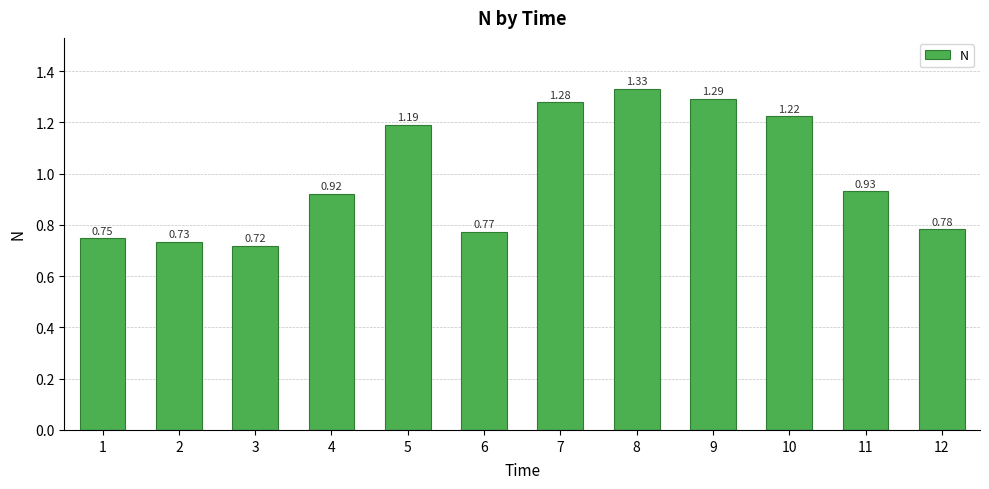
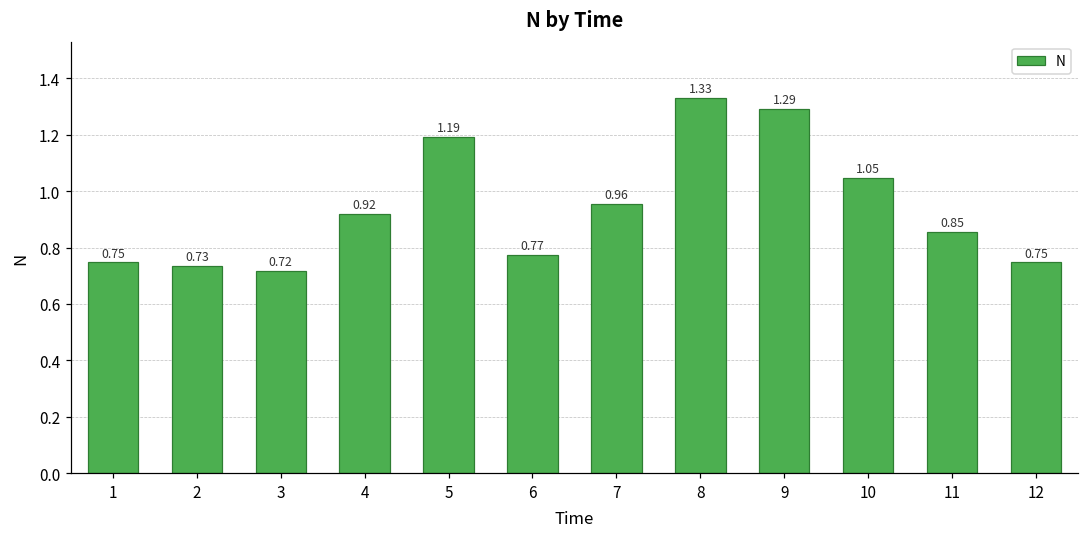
  {
    "1": 0.75,
    "2": 0.73,
    "3": 0.72,
    "4": 0.92,
    "5": 1.19,
    "6": 0.77,
-   "7": 1.28,
+   "7": 0.96,
    "8": 1.33,
    "9": 1.29,
-   "10": 1.22,
-   "11": 0.93,
-   "12": 0.78
+   "10": 1.05,
+   "11": 0.85,
+   "12": 0.75
  }
